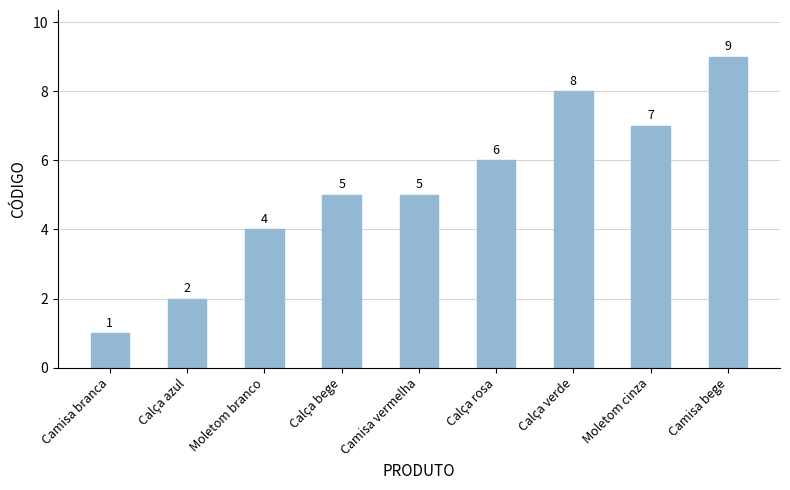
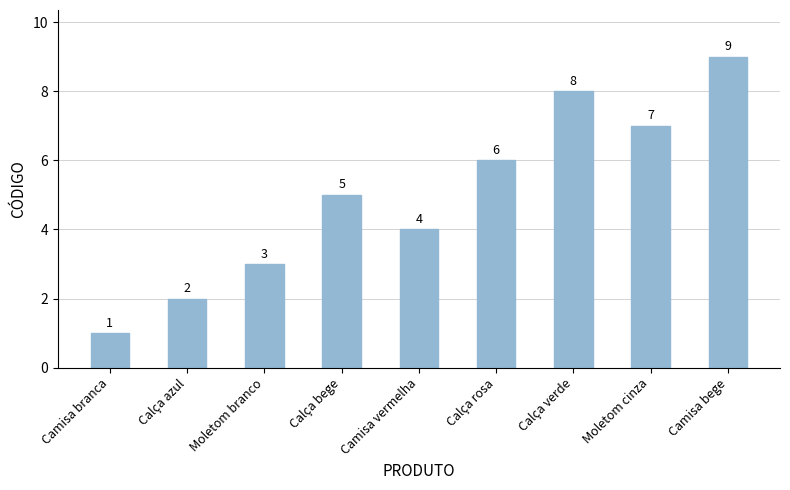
  {
    "Camisa branca": 1,
    "Calça azul": 2,
-   "Moletom branco": 4,
+   "Moletom branco": 3,
    "Calça bege": 5,
-   "Camisa vermelha": 5,
+   "Camisa vermelha": 4,
    "Calça rosa": 6,
    "Calça verde": 8,
    "Moletom cinza": 7,
    "Camisa bege": 9
  }
